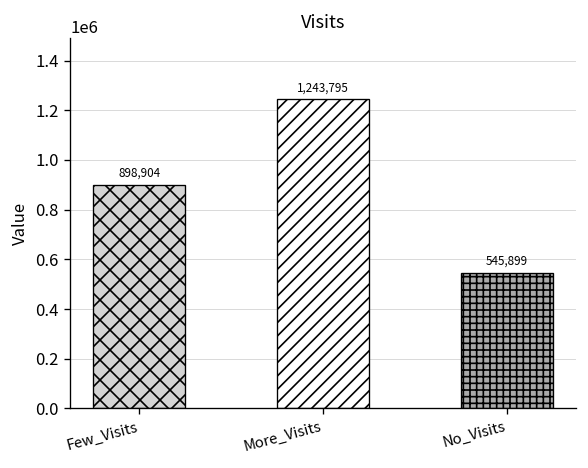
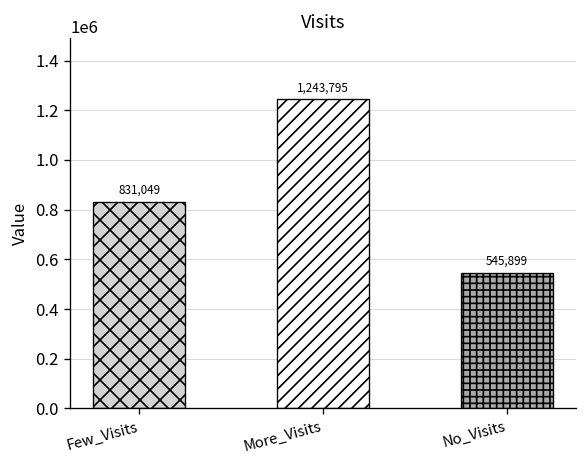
  {
-   "Few_Visits": "898,904",
+   "Few_Visits": "831,049",
    "More_Visits": "1,243,795",
    "No_Visits": "545,899"
  }
